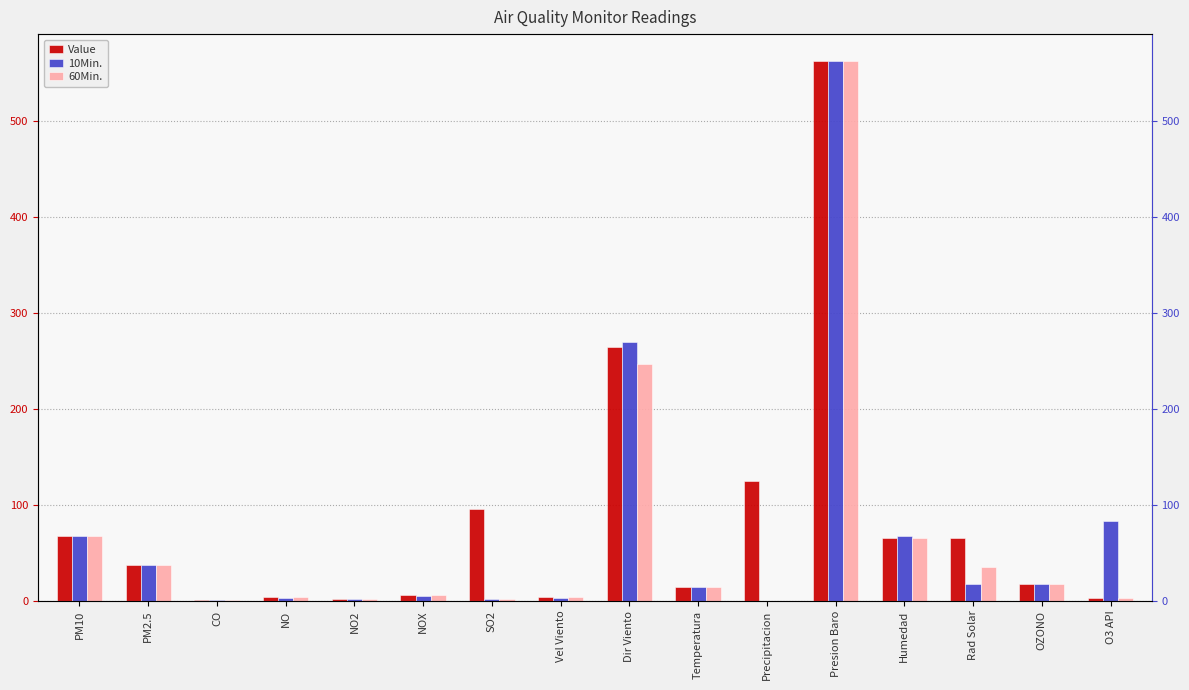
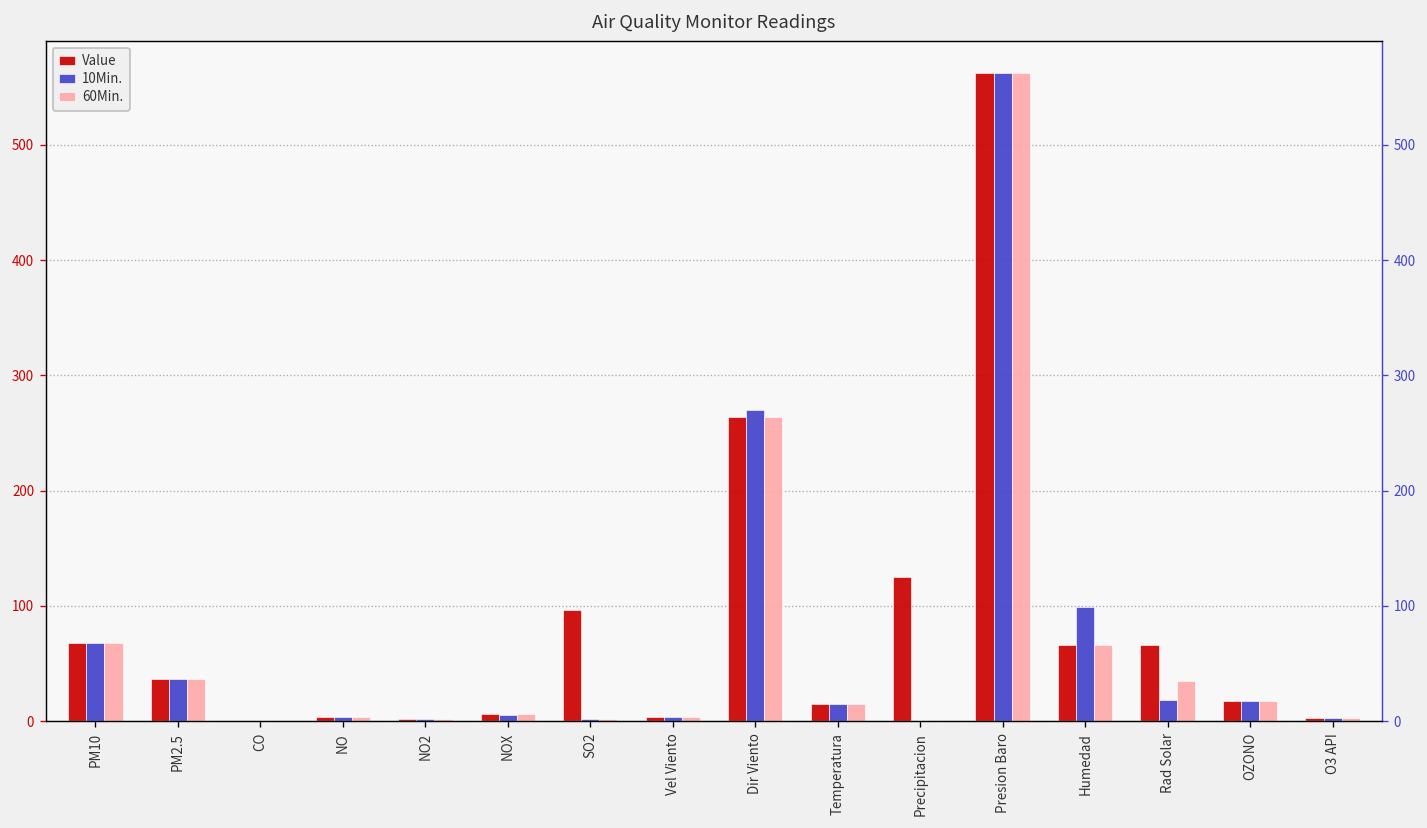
  {
    "Value": {
      "PM10": 70,
      "PM2.5": 40,
      "NO": 0,
      "NOX": 10,
      "SO2": 100,
      "Vel Viento": 0,
      "Dir Viento": 260,
      "Temperatura": 20,
      "Precipitacion": 130,
      "Presion Baro": 560,
      "Humedad": 70,
      "Rad Solar": 70,
      "OZONO": 20,
      "O3 API": 0
    },
    "10Min.": {
      "PM10": 70,
      "PM2.5": 40,
      "NO": 0,
      "NOX": 10,
      "Vel Viento": 0,
      "Dir Viento": 270,
      "Temperatura": 10,
      "Precipitacion": 0,
      "Presion Baro": 560,
-     "Humedad": 70,
+     "Humedad": 100,
      "Rad Solar": 20,
      "OZONO": 20,
-     "O3 API": 80
+     "O3 API": 0
    },
    "60Min.": {
      "PM10": 70,
      "PM2.5": 40,
      "NO": 0,
      "NOX": 10,
      "Vel Viento": 0,
-     "Dir Viento": 250,
+     "Dir Viento": 260,
      "Temperatura": 20,
      "Precipitacion": 0,
      "Presion Baro": 560,
      "Humedad": 70,
      "Rad Solar": 40,
      "OZONO": 20,
      "O3 API": 0
    }
  }
